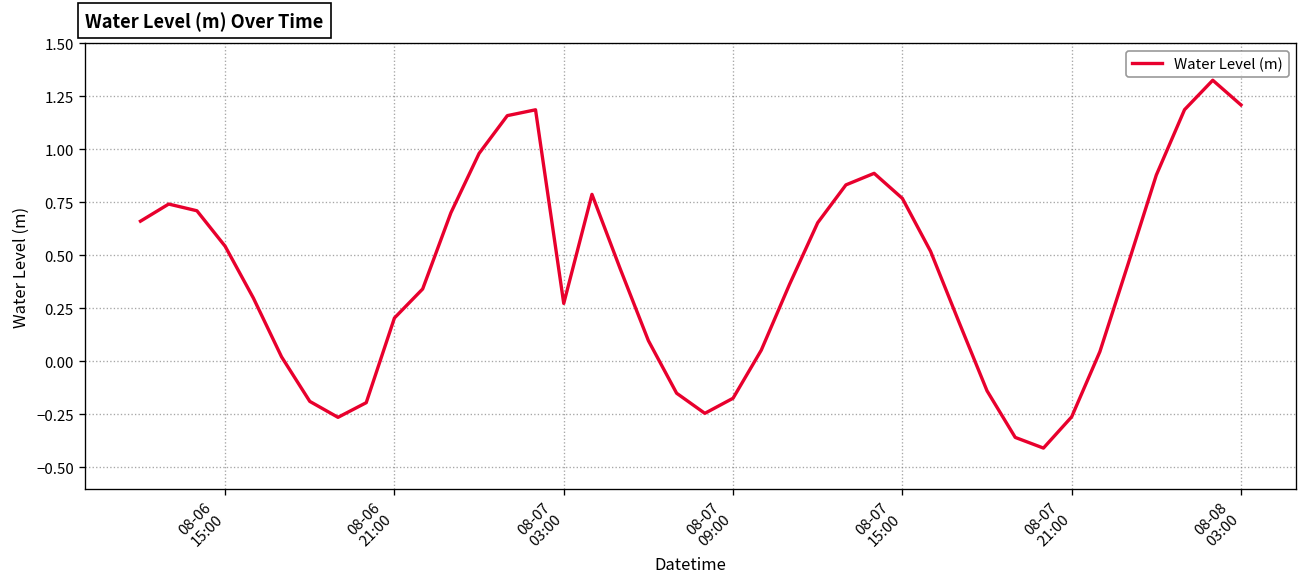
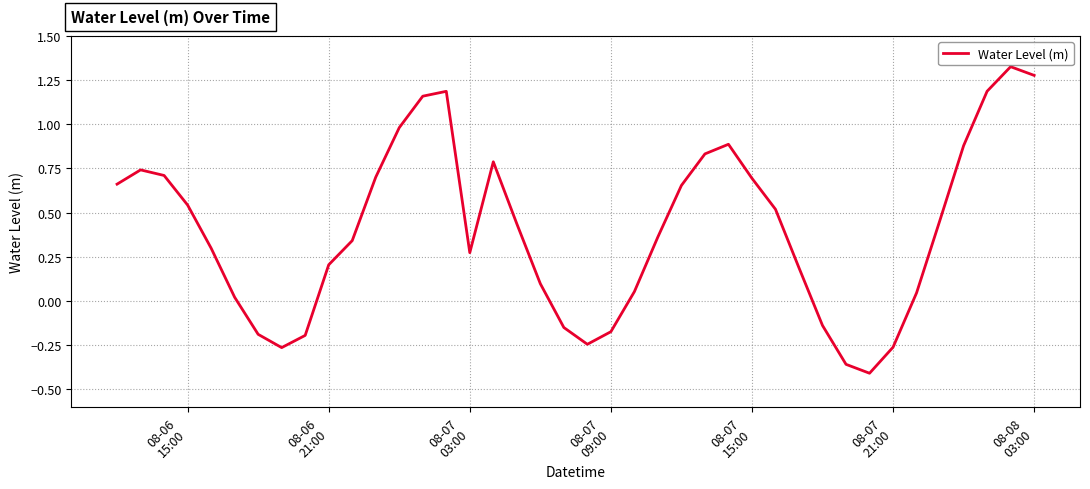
  {
    "08-06 15:00": 0.54,
    "08-06 21:00": 0.20,
    "08-07 03:00": 0.27,
    "08-07 09:00": -0.17,
-   "08-07 15:00": 0.77,
+   "08-07 15:00": 0.69,
    "08-07 21:00": -0.26,
-   "08-08 03:00": 1.21
+   "08-08 03:00": 1.28
  }
